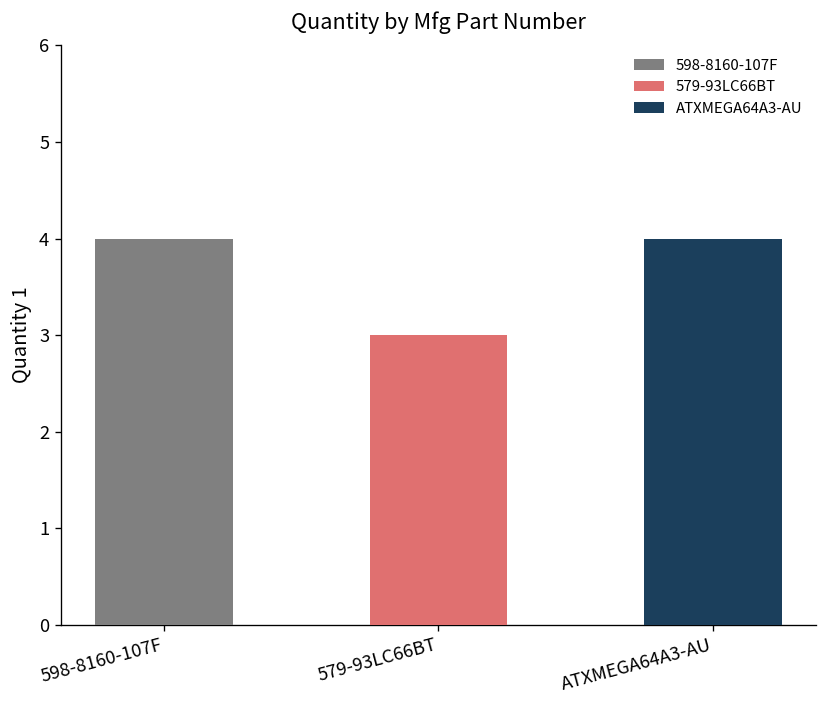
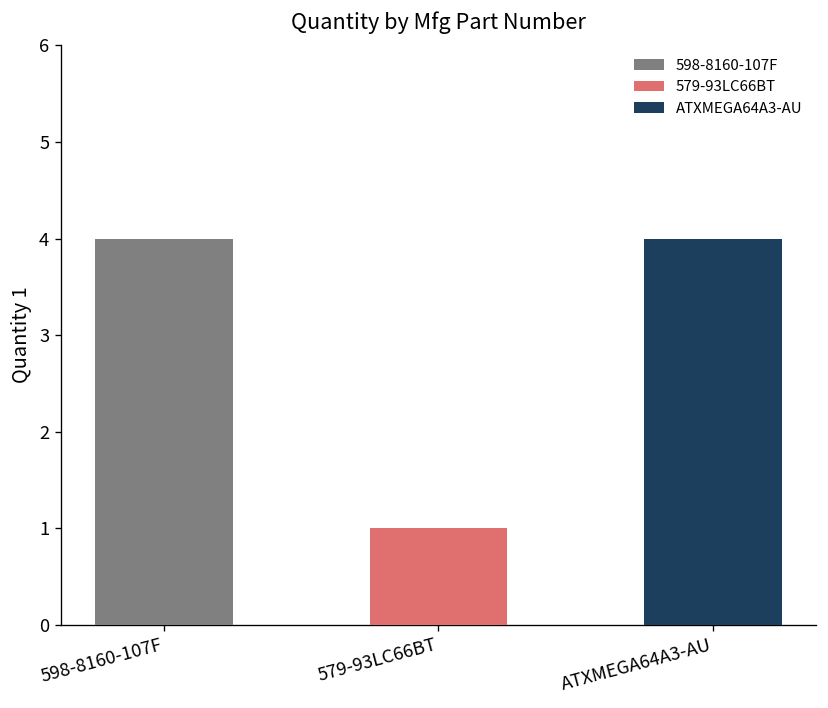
  {
    "598-8160-107F": 4,
-   "579-93LC66BT": 3,
+   "579-93LC66BT": 1,
    "ATXMEGA64A3-AU": 4
  }
